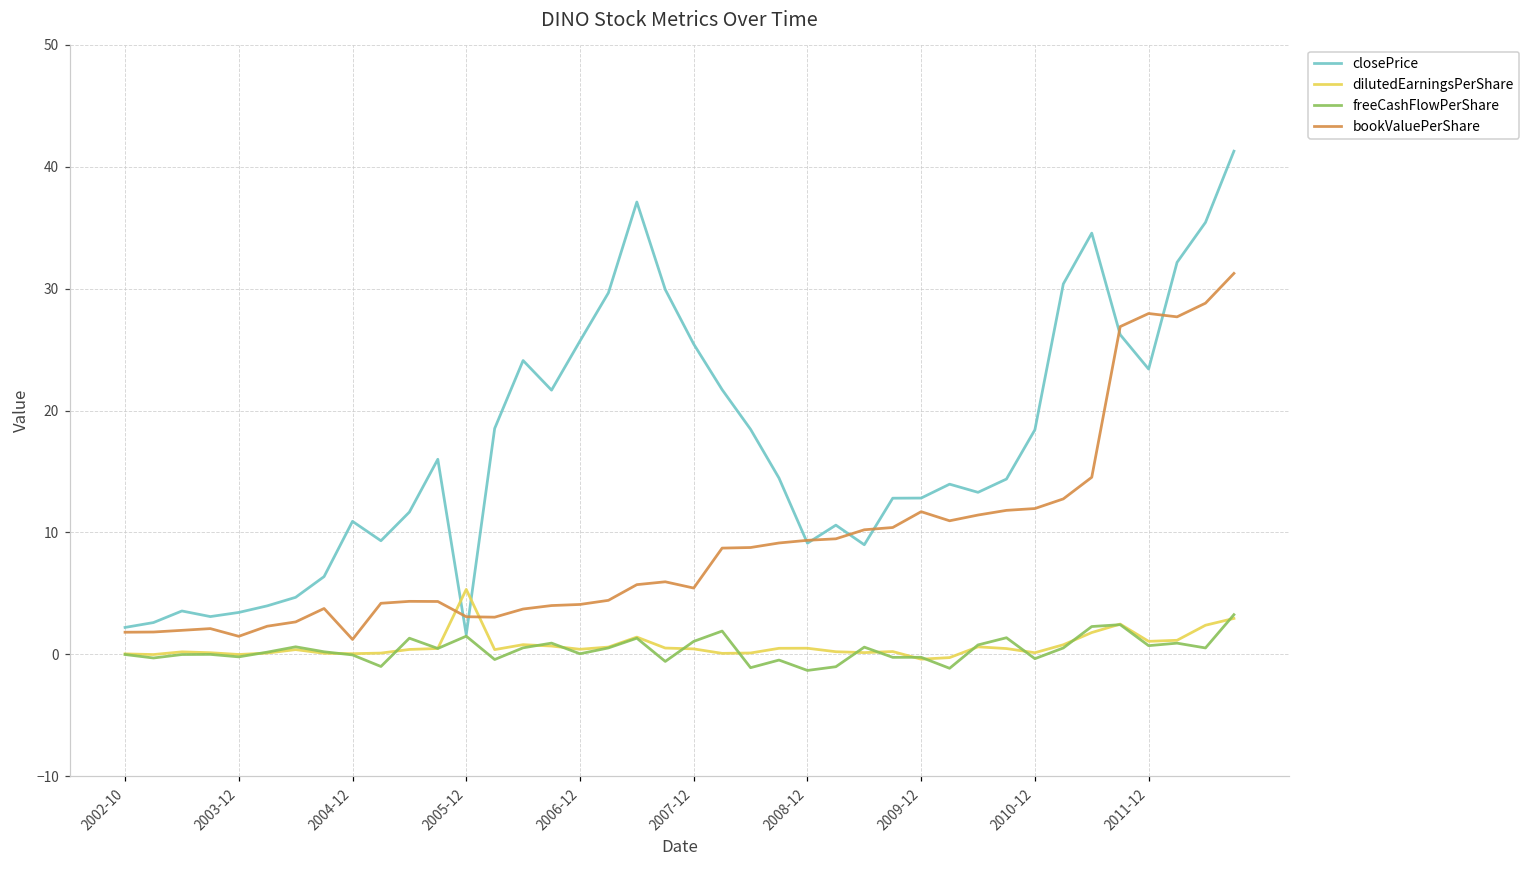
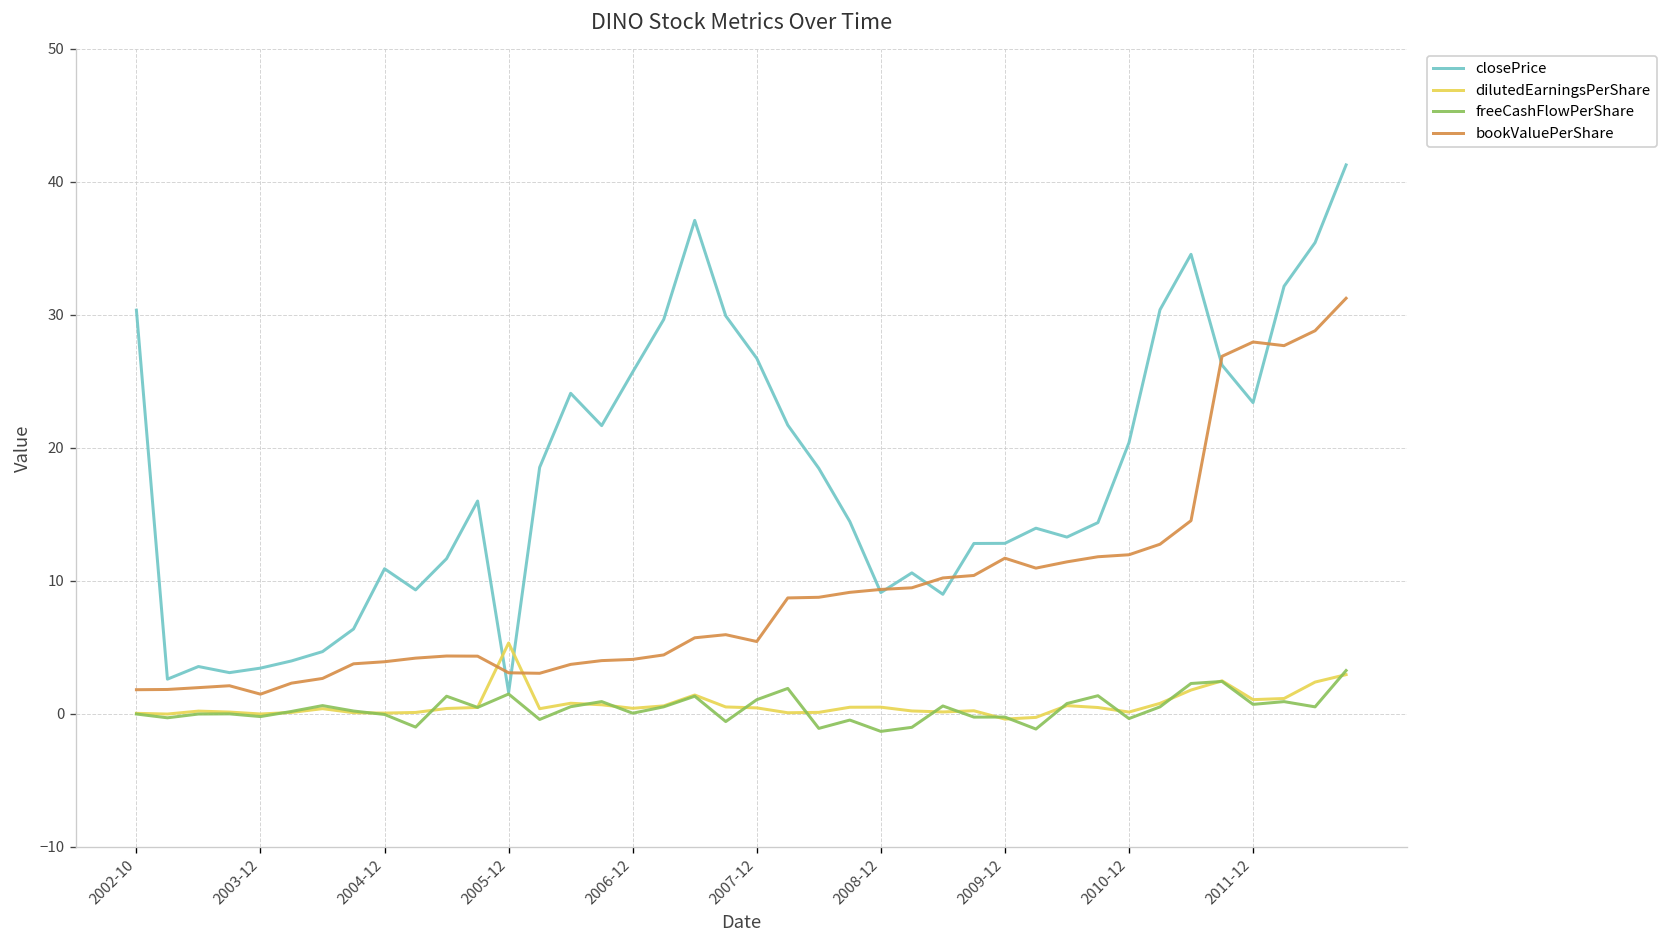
  {
    "closePrice": {
-     "2002-10": 2.2,
+     "2002-10": 30.4,
      "2003-12": 3.4,
      "2004-12": 10.9,
      "2006-12": 25.7,
-     "2007-12": 25.5,
+     "2007-12": 26.7,
      "2008-12": 9.1,
      "2009-12": 12.8,
-     "2010-12": 18.4,
+     "2010-12": 20.4,
      "2011-12": 23.4
    },
    "dilutedEarningsPerShare": {
      "2005-12": 5.3,
      "2006-12": 0.4,
      "2007-12": 0.5,
      "2008-12": 0.5,
      "2010-12": 0.1,
      "2011-12": 1.1
    },
    "freeCashFlowPerShare": {
      "2006-12": 0.0,
      "2007-12": 1.1,
      "2008-12": -1.3,
      "2010-12": -0.4,
      "2011-12": 0.7
    },
    "bookValuePerShare": {
      "2002-10": 1.8,
      "2003-12": 1.5,
-     "2004-12": 1.2,
+     "2004-12": 3.9,
      "2005-12": 3.1,
      "2006-12": 4.1,
      "2007-12": 5.4,
      "2008-12": 9.4,
      "2009-12": 11.7,
      "2010-12": 12.0,
      "2011-12": 28.0
    }
  }
